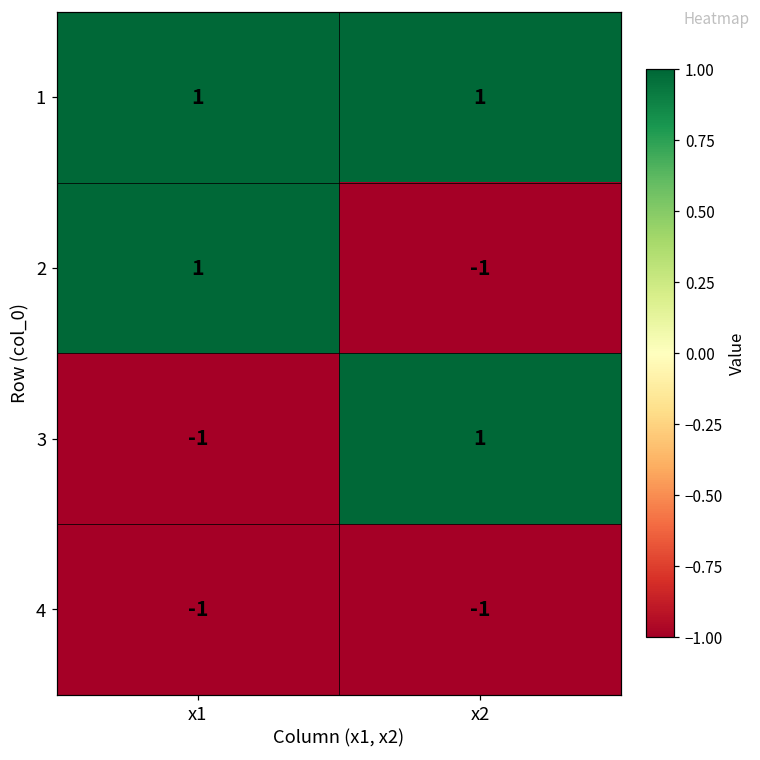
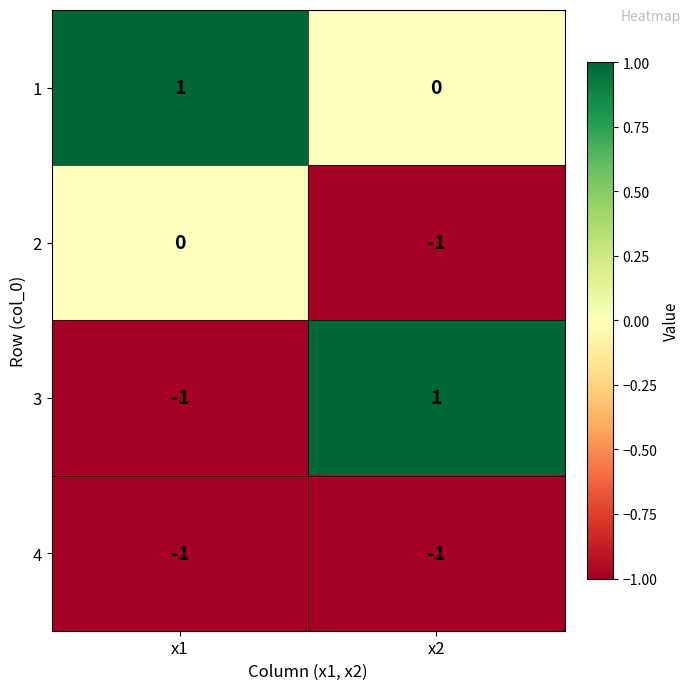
  {
    "1": {
      "x1": 1,
-     "x2": 1
+     "x2": 0
    },
    "2": {
-     "x1": 1,
+     "x1": 0,
      "x2": -1
    },
    "3": {
      "x1": -1,
      "x2": 1
    },
    "4": {
      "x1": -1,
      "x2": -1
    }
  }
